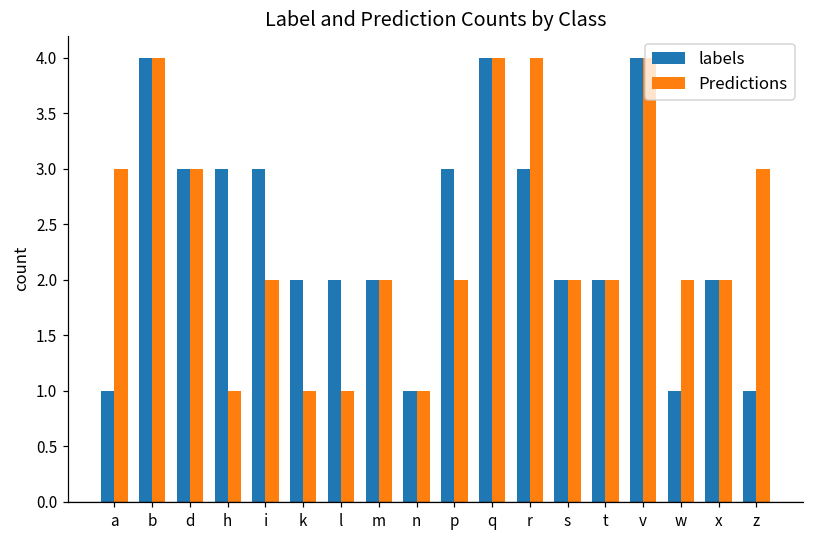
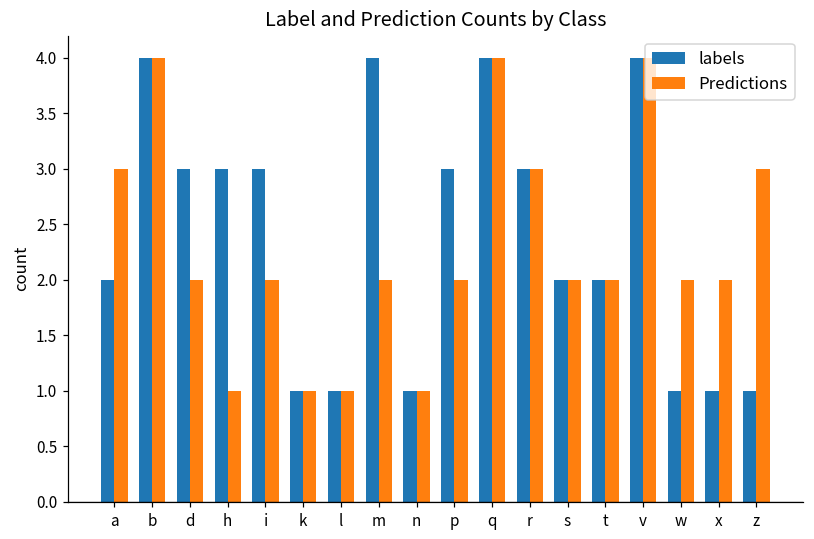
  {
    "labels": {
-     "a": 1,
+     "a": 2,
      "b": 4,
      "d": 3,
      "h": 3,
      "i": 3,
-     "k": 2,
-     "l": 2,
-     "m": 2,
+     "k": 1,
+     "l": 1,
+     "m": 4,
      "n": 1,
      "p": 3,
      "q": 4,
      "r": 3,
      "s": 2,
      "t": 2,
      "v": 4,
      "w": 1,
-     "x": 2,
+     "x": 1,
      "z": 1
    },
    "Predictions": {
      "a": 3,
      "b": 4,
-     "d": 3,
+     "d": 2,
      "h": 1,
      "i": 2,
      "k": 1,
      "l": 1,
      "m": 2,
      "n": 1,
      "p": 2,
      "q": 4,
-     "r": 4,
+     "r": 3,
      "s": 2,
      "t": 2,
      "w": 2,
      "x": 2,
      "z": 3
    }
  }
